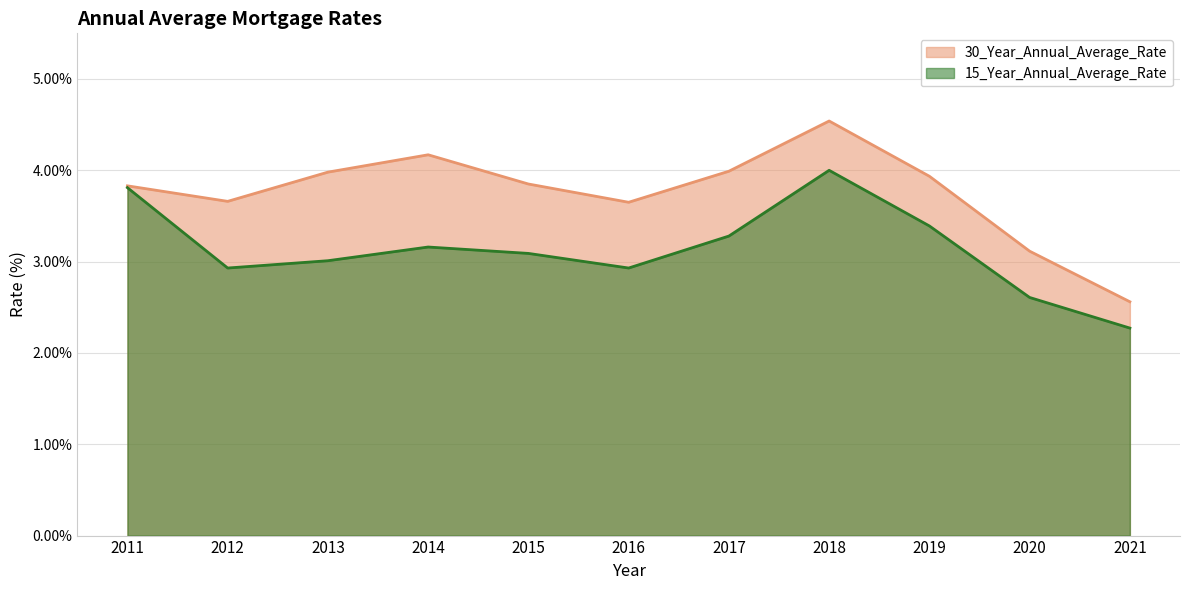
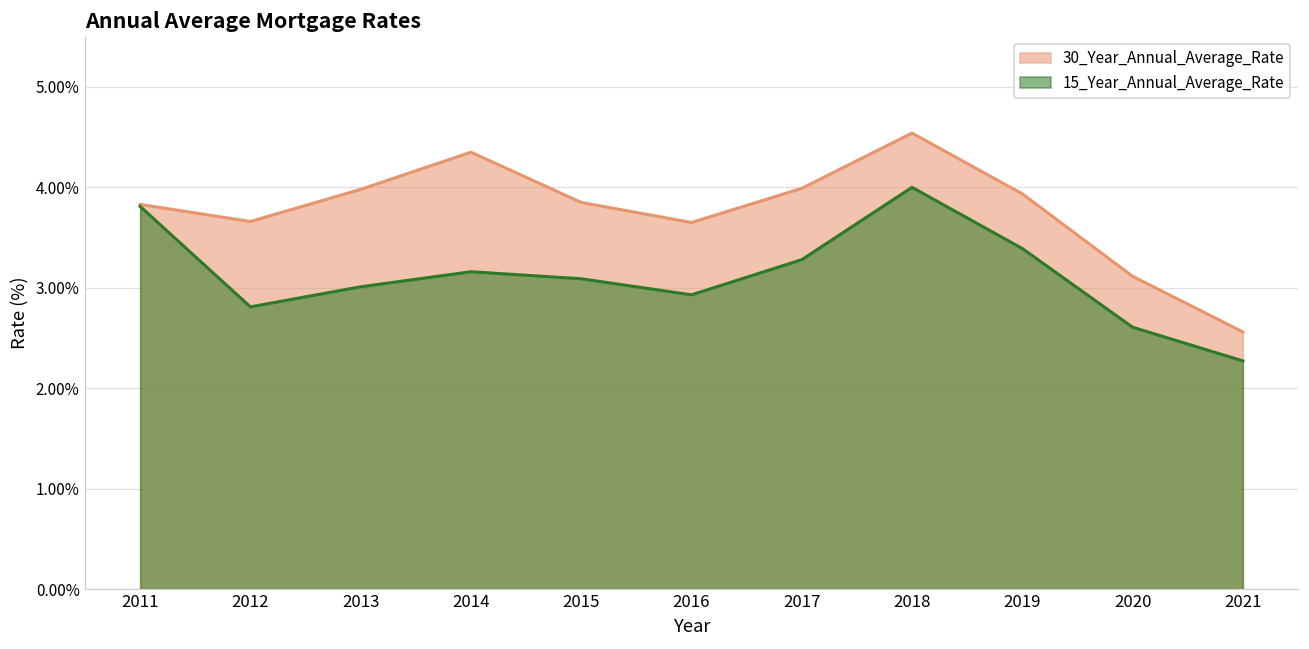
  {
    "30_Year_Annual_Average_Rate": {
      "2012": "3.7%",
      "2013": "4.0%",
-     "2014": "4.2%",
+     "2014": "4.4%",
      "2015": "3.9%",
      "2016": "3.7%",
      "2017": "4.0%",
      "2018": "4.5%",
      "2019": "3.9%",
      "2020": "3.1%",
      "2021": "2.6%"
    },
    "15_Year_Annual_Average_Rate": {
-     "2012": "2.9%",
+     "2012": "2.8%",
      "2013": "3.0%",
      "2014": "3.2%",
      "2015": "3.1%",
      "2016": "2.9%",
      "2017": "3.3%",
      "2018": "4.0%",
      "2019": "3.4%",
      "2020": "2.6%",
      "2021": "2.3%"
    }
  }
